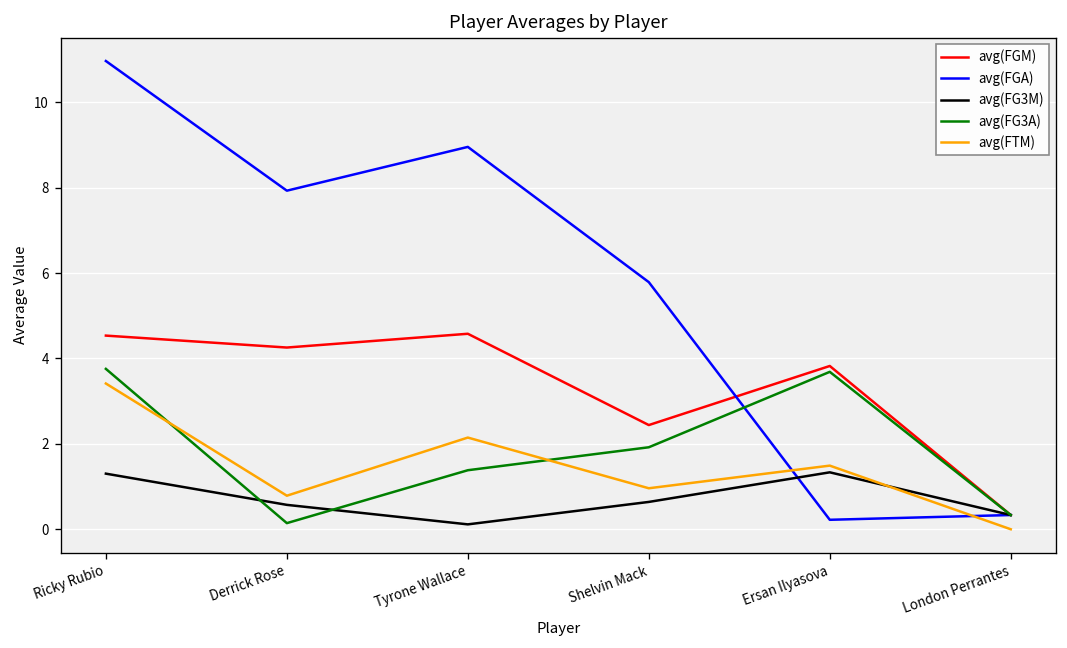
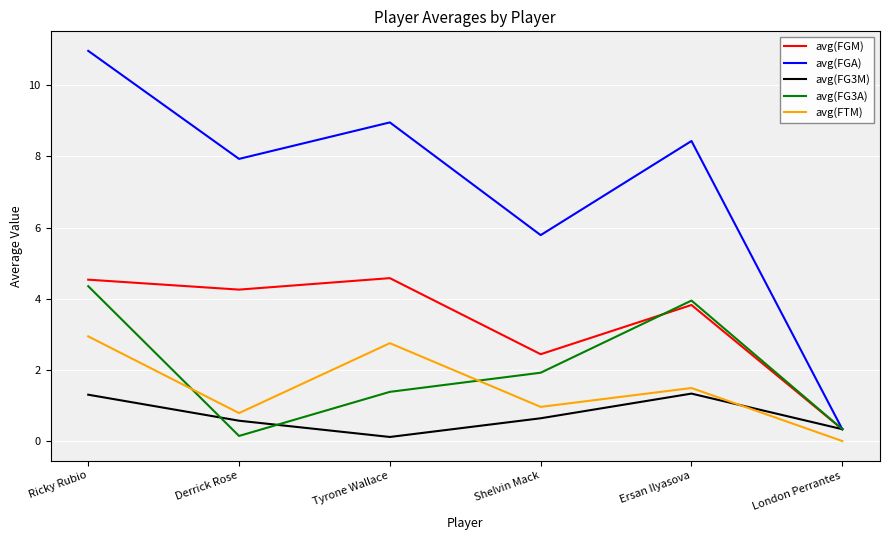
  {
    "avg(FGM)": {
      "Ricky Rubio": 4.5,
      "Derrick Rose": 4.3,
      "Tyrone Wallace": 4.6,
      "Shelvin Mack": 2.4,
      "Ersan Ilyasova": 3.8
    },
    "avg(FGA)": {
      "Ricky Rubio": 11.0,
      "Derrick Rose": 7.9,
      "Tyrone Wallace": 9.0,
      "Shelvin Mack": 5.8,
-     "Ersan Ilyasova": 0.2
+     "Ersan Ilyasova": 8.4
    },
    "avg(FG3M)": {
      "Ricky Rubio": 1.3,
      "Derrick Rose": 0.6,
      "Tyrone Wallace": 0.1,
      "Shelvin Mack": 0.6,
      "Ersan Ilyasova": 1.3
    },
    "avg(FG3A)": {
-     "Ricky Rubio": 3.8,
+     "Ricky Rubio": 4.4,
      "Derrick Rose": 0.1,
      "Tyrone Wallace": 1.4,
      "Shelvin Mack": 1.9,
-     "Ersan Ilyasova": 3.7
+     "Ersan Ilyasova": 3.9
    },
    "avg(FTM)": {
-     "Ricky Rubio": 3.4,
+     "Ricky Rubio": 2.9,
      "Derrick Rose": 0.8,
-     "Tyrone Wallace": 2.1,
+     "Tyrone Wallace": 2.8,
      "Shelvin Mack": 1.0,
      "Ersan Ilyasova": 1.5,
      "London Perrantes": 0.0
    }
  }
